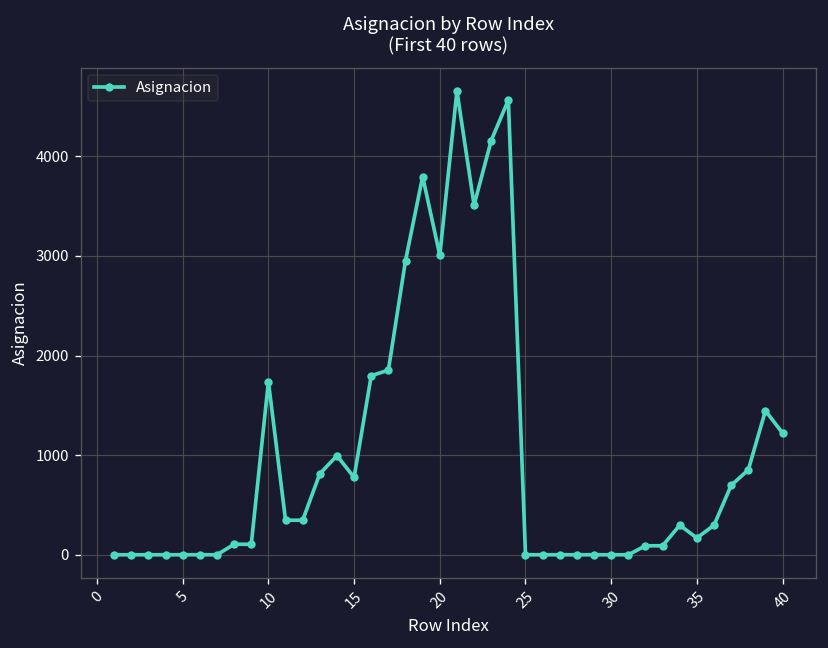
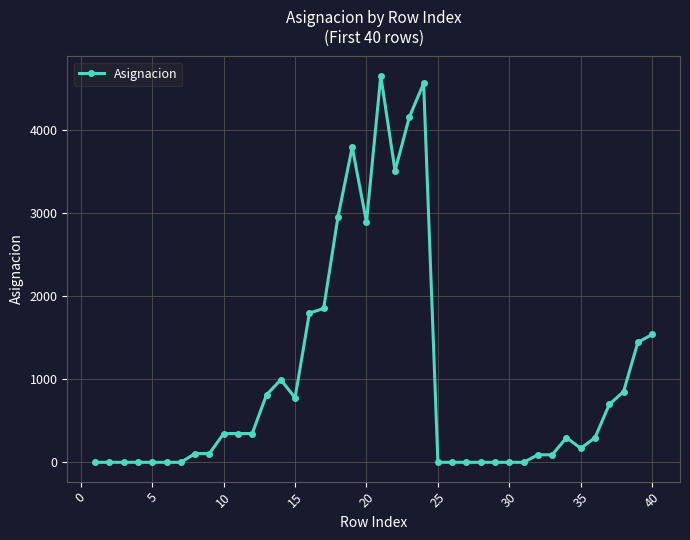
  {
    "5": 0,
-   "10": 1700,
+   "10": 300,
    "15": 800,
-   "20": 3000,
+   "20": 2900,
    "25": 0,
    "30": 0,
    "35": 200,
-   "40": 1200
+   "40": 1500
  }
